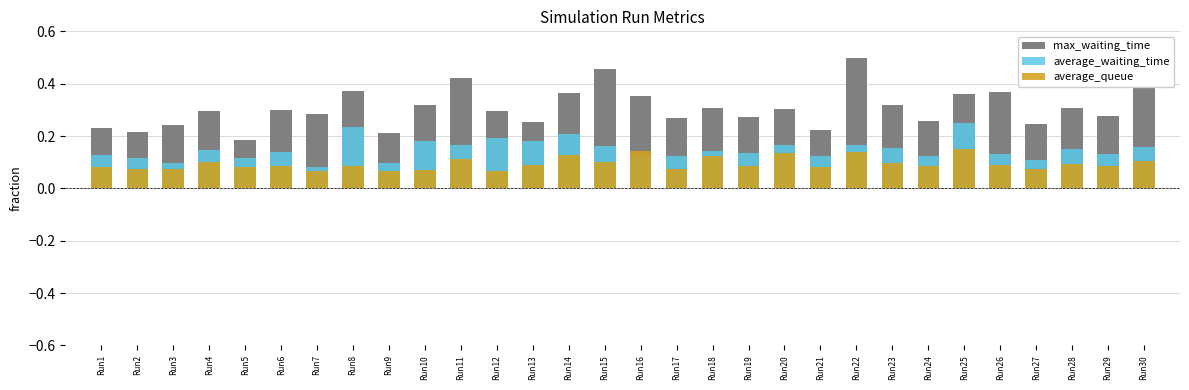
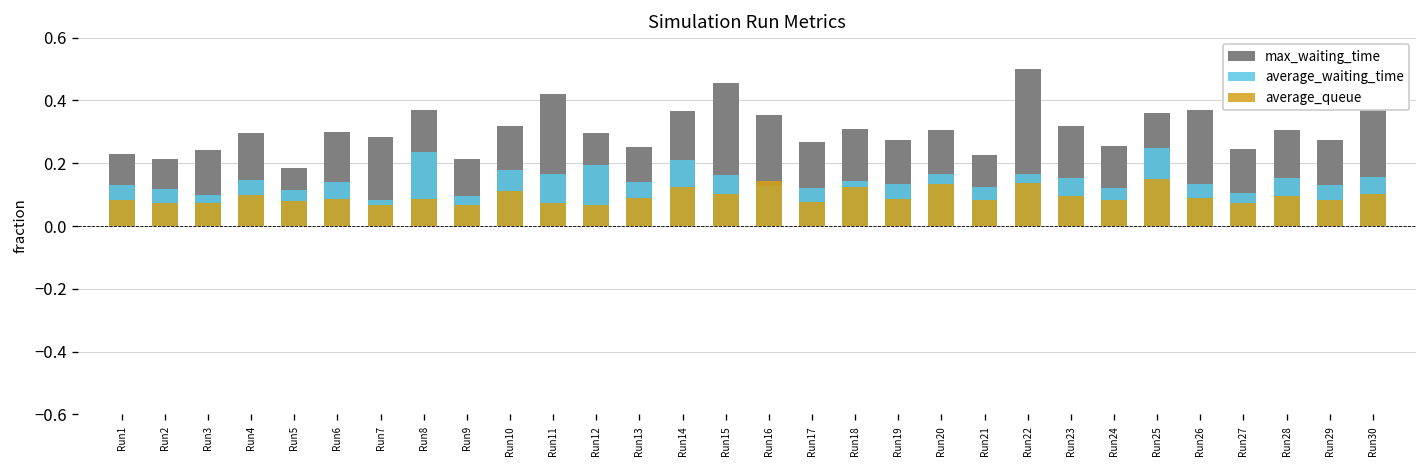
  {
    "max_waiting_time": {
      "Run1": 0.23,
      "Run2": 0.21,
      "Run3": 0.24,
      "Run4": 0.29,
      "Run5": 0.18,
      "Run6": 0.30,
      "Run7": 0.28,
      "Run8": 0.37,
      "Run9": 0.21,
      "Run10": 0.32,
      "Run11": 0.42,
      "Run12": 0.30,
      "Run13": 0.25,
      "Run14": 0.36,
      "Run15": 0.45,
      "Run16": 0.35,
      "Run17": 0.27,
      "Run18": 0.31,
      "Run19": 0.27,
      "Run20": 0.30,
      "Run21": 0.22,
      "Run22": 0.50,
      "Run23": 0.32,
      "Run24": 0.26,
      "Run25": 0.36,
      "Run26": 0.37,
      "Run27": 0.25,
      "Run28": 0.31,
      "Run29": 0.28
    },
    "average_waiting_time": {
-     "Run13": 0.18
+     "Run13": 0.14
    },
    "average_queue": {
-     "Run10": 0.07,
-     "Run11": 0.11
+     "Run10": 0.11,
+     "Run11": 0.07
    }
  }
